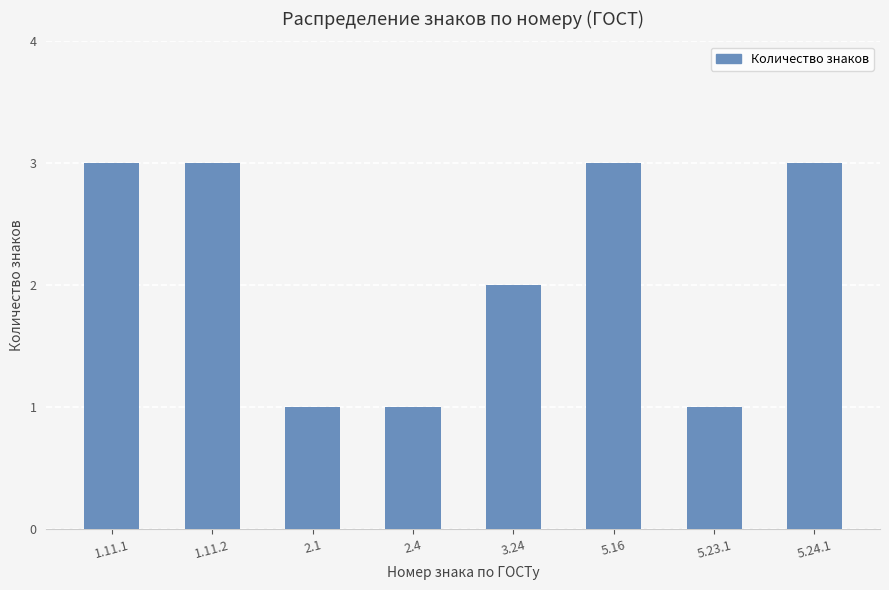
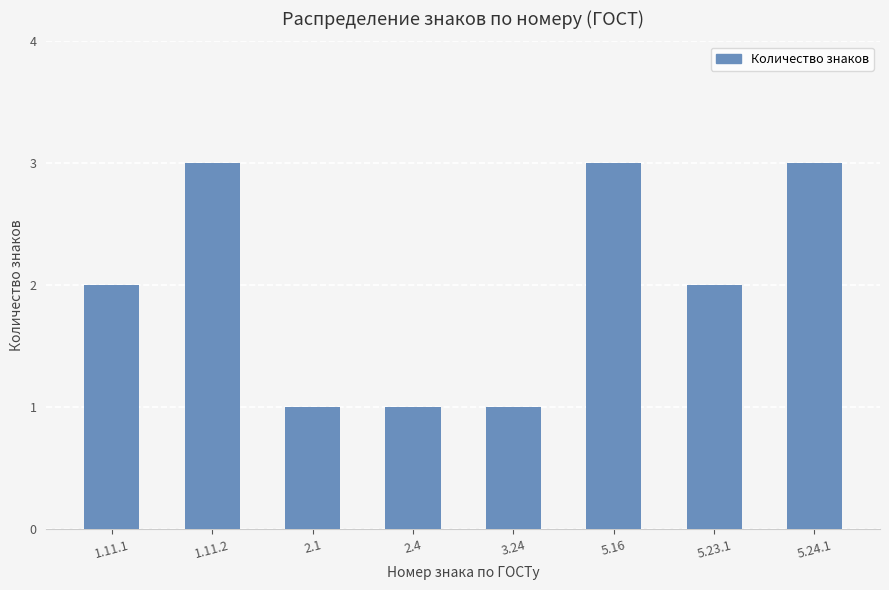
  {
-   "1.11.1": 3,
+   "1.11.1": 2,
    "1.11.2": 3,
    "2.1": 1,
    "2.4": 1,
-   "3.24": 2,
+   "3.24": 1,
    "5.16": 3,
-   "5.23.1": 1,
+   "5.23.1": 2,
    "5.24.1": 3
  }
